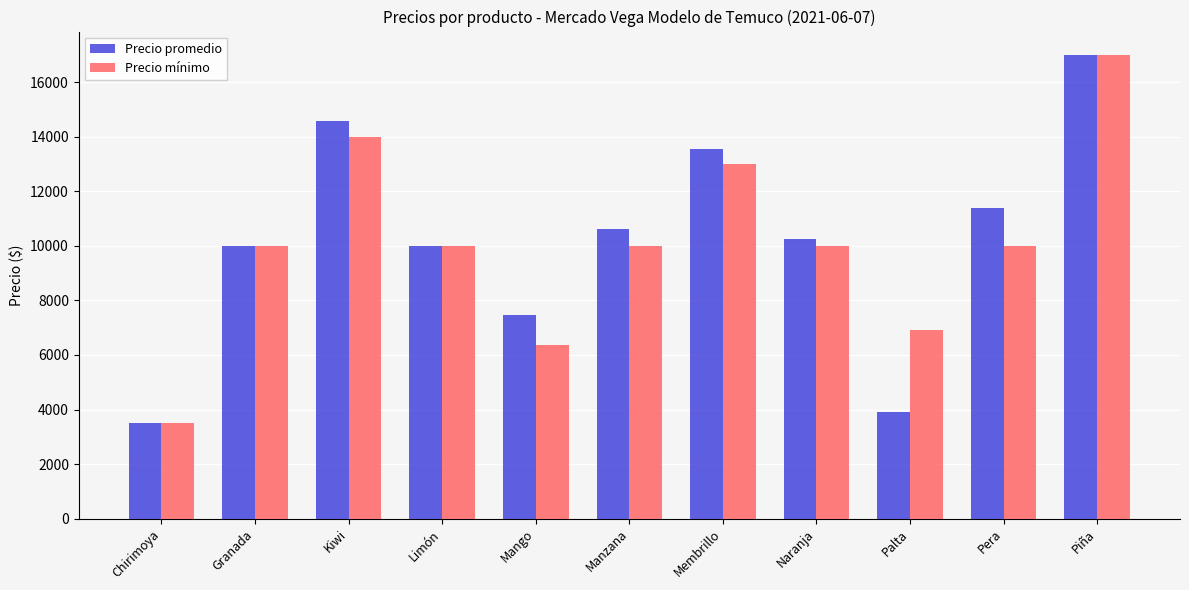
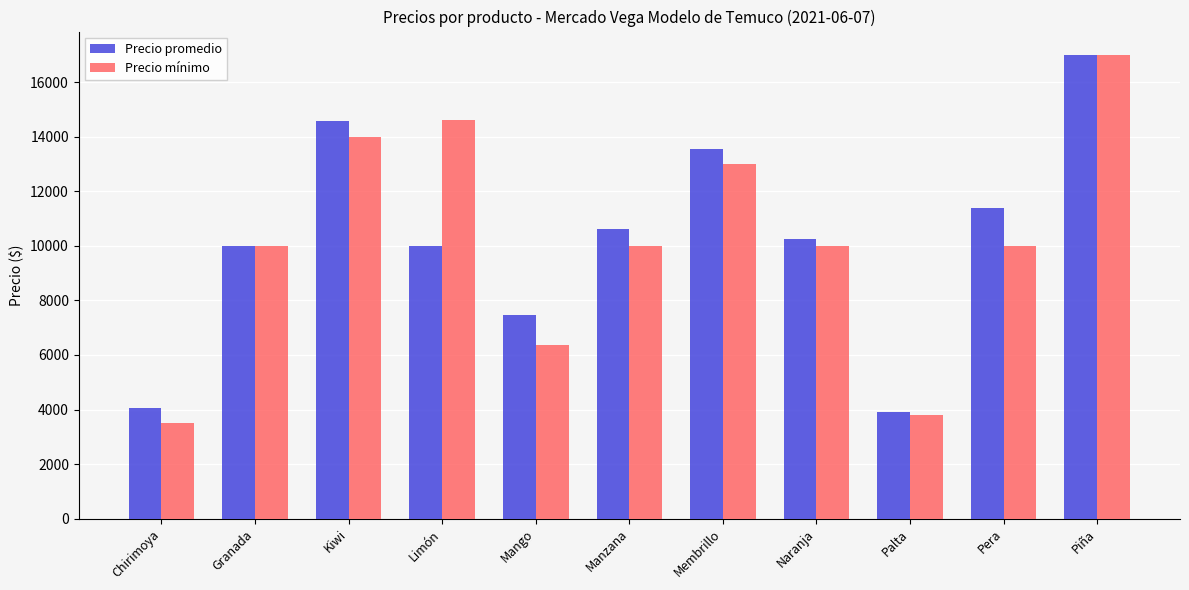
  {
    "Precio promedio": {
-     "Chirimoya": 3500,
+     "Chirimoya": 4100,
      "Granada": 10000,
      "Kiwi": 14600,
      "Limón": 10000,
      "Mango": 7500,
      "Manzana": 10600,
      "Membrillo": 13500,
      "Naranja": 10300,
      "Palta": 3900,
      "Pera": 11400,
      "Piña": 17000
    },
    "Precio mínimo": {
      "Chirimoya": 3500,
      "Granada": 10000,
      "Kiwi": 14000,
-     "Limón": 10000,
+     "Limón": 14600,
      "Mango": 6400,
      "Manzana": 10000,
      "Membrillo": 13000,
      "Naranja": 10000,
-     "Palta": 6900,
+     "Palta": 3800,
      "Pera": 10000,
      "Piña": 17000
    }
  }
